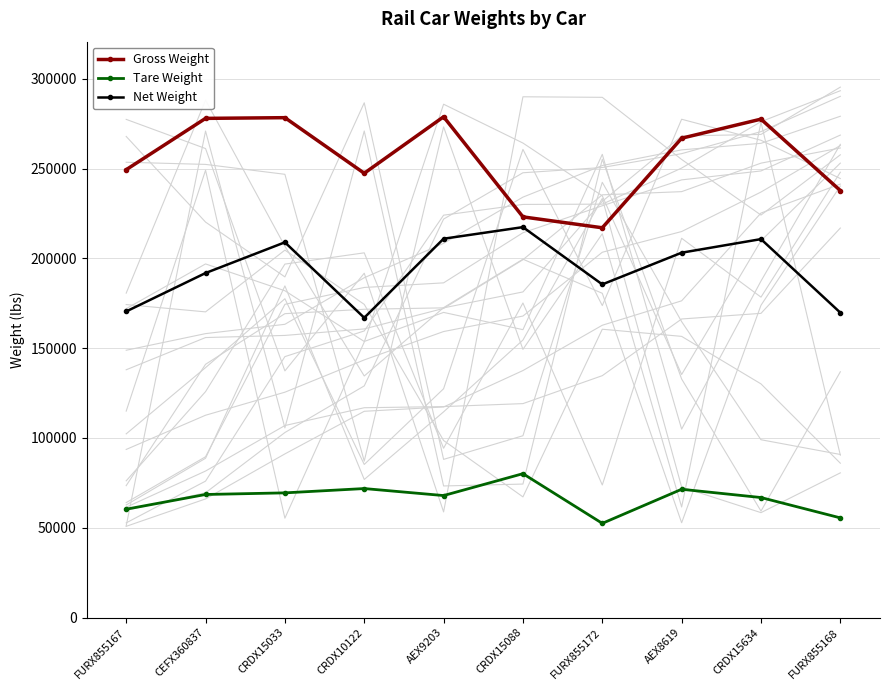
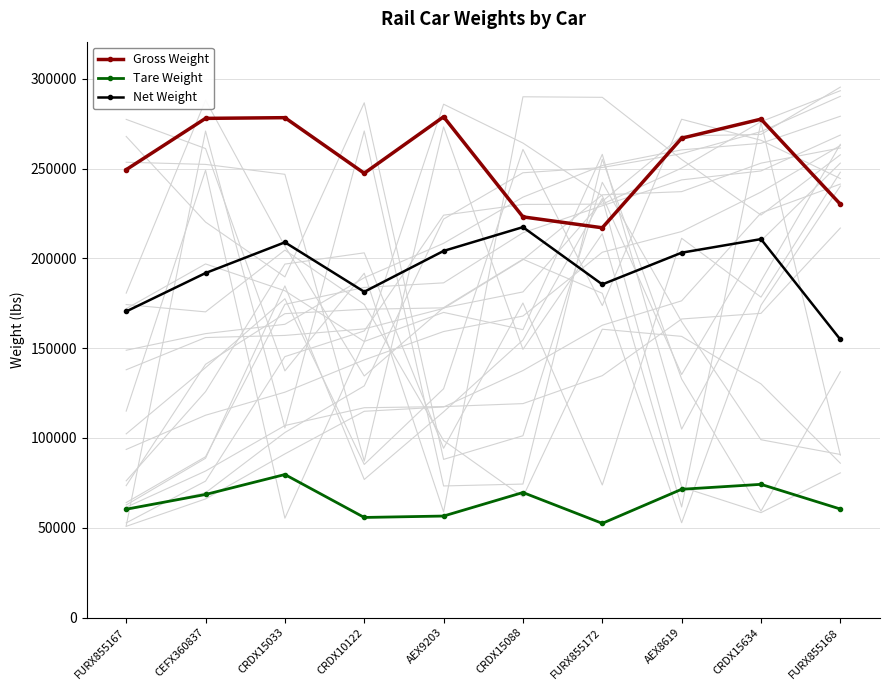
  {
    "Gross Weight": {
      "FURX855167": 249000,
      "CEFX360837": 278000,
      "CRDX15033": 278000,
      "CRDX10122": 247000,
      "AEX9203": 279000,
      "CRDX15088": 223000,
      "FURX855172": 217000,
      "CRDX15634": 277000,
-     "FURX855168": 238000
+     "FURX855168": 230000
    },
    "Tare Weight": {
-     "CRDX15033": 69000,
-     "CRDX10122": 72000,
-     "AEX9203": 68000,
-     "CRDX15088": 80000,
+     "CRDX15033": 80000,
+     "CRDX10122": 56000,
+     "AEX9203": 56000,
+     "CRDX15088": 70000,
      "FURX855172": 52000,
-     "CRDX15634": 67000,
-     "FURX855168": 55000
+     "CRDX15634": 74000,
+     "FURX855168": 60000
    },
    "Net Weight": {
      "FURX855167": 170000,
      "CEFX360837": 192000,
      "CRDX15033": 209000,
-     "CRDX10122": 167000,
-     "AEX9203": 211000,
+     "CRDX10122": 181000,
+     "AEX9203": 204000,
      "CRDX15088": 217000,
      "FURX855172": 185000,
      "AEX8619": 203000,
-     "FURX855168": 170000
+     "FURX855168": 155000
    }
  }
